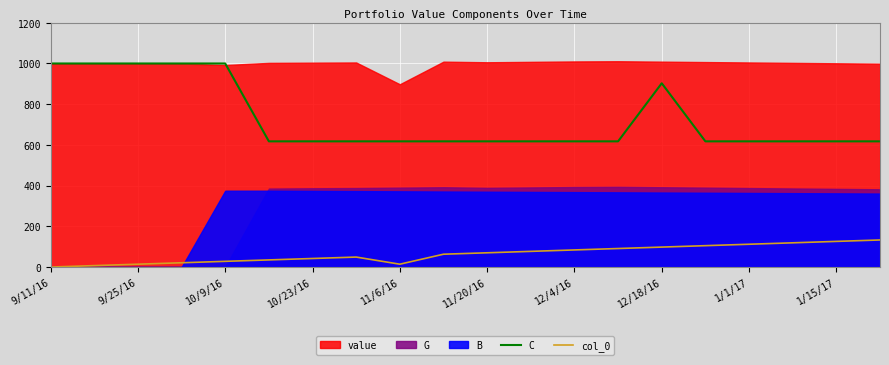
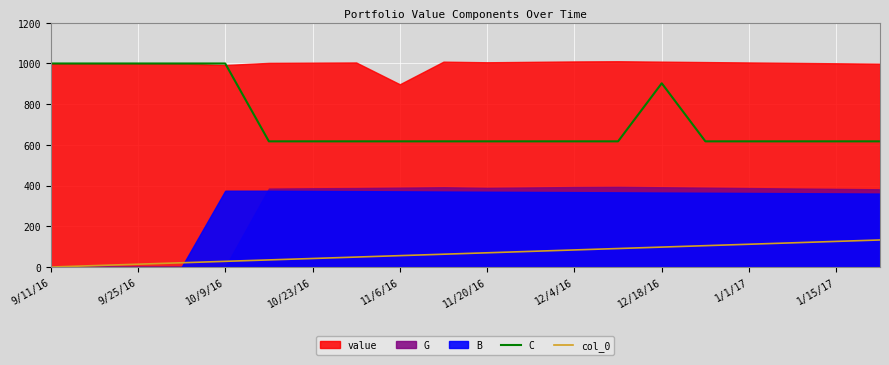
  {
    "C": {
      "10/23/16": 620,
      "11/6/16": 620,
      "11/20/16": 620,
      "12/4/16": 620,
      "12/18/16": 900,
      "1/1/17": 620,
      "1/15/17": 620
    },
    "value": {
      "10/23/16": 1000,
      "11/6/16": 900,
      "11/20/16": 1010,
      "12/4/16": 1010,
      "12/18/16": 1010,
      "1/1/17": 1010,
      "1/15/17": 1000
    },
    "col_0": {
      "9/25/16": 10,
      "10/9/16": 30,
      "10/23/16": 40,
-     "11/6/16": 10,
+     "11/6/16": 60,
      "11/20/16": 70,
      "12/4/16": 80,
      "12/18/16": 100,
      "1/1/17": 110,
      "1/15/17": 130
    },
    "G": {
      "10/9/16": 0,
      "10/23/16": 390,
      "11/6/16": 390,
      "11/20/16": 390,
      "12/4/16": 390,
      "12/18/16": 390,
      "1/1/17": 390,
      "1/15/17": 380
    },
    "B": {
      "10/9/16": 380,
      "10/23/16": 370,
      "11/6/16": 370,
      "11/20/16": 370,
      "12/4/16": 370,
      "12/18/16": 370,
      "1/1/17": 360,
      "1/15/17": 360
    }
  }
